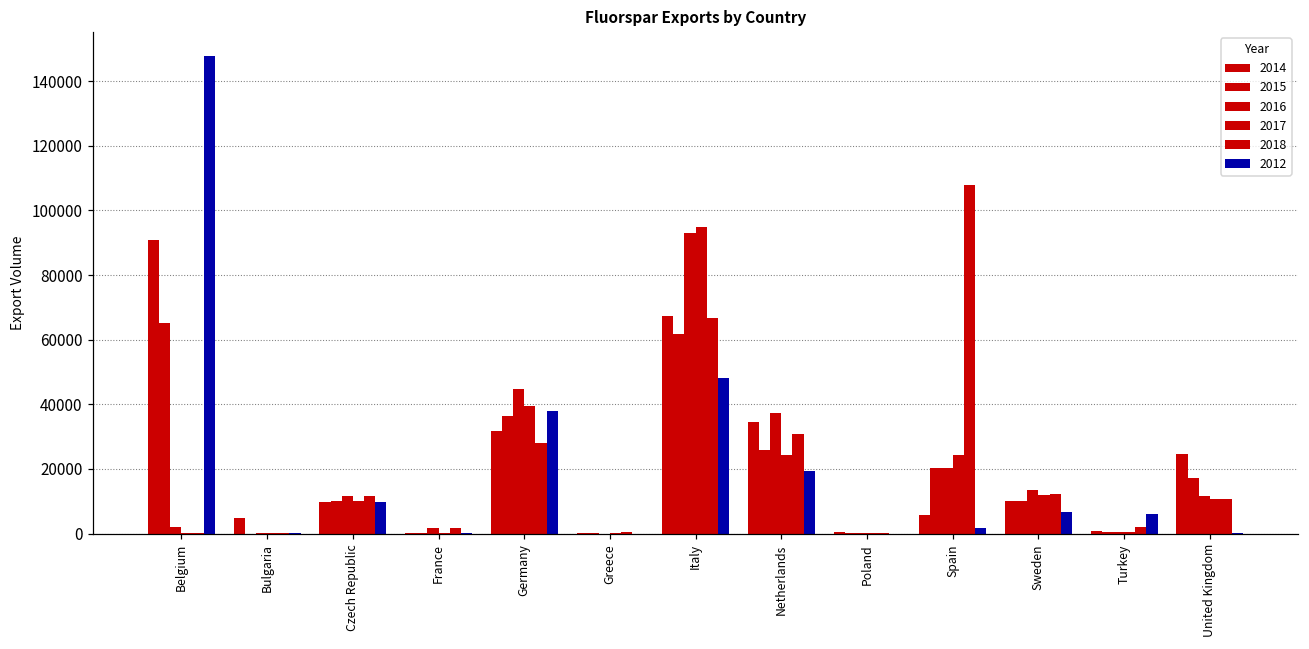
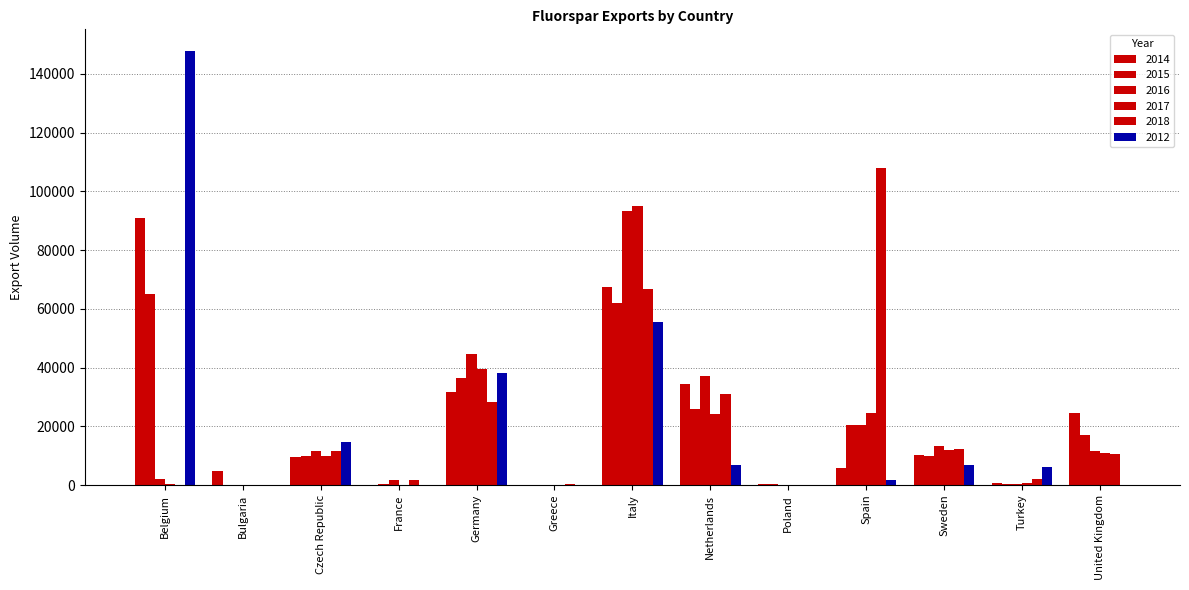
  {
    "2012": {
      "Belgium": 148000,
-     "Czech Republic": 10000,
+     "Czech Republic": 15000,
      "Germany": 38000,
      "Greece": 0,
-     "Italy": 48000,
-     "Netherlands": 19000,
+     "Italy": 55000,
+     "Netherlands": 7000,
      "Poland": 0,
      "Spain": 2000,
      "Sweden": 7000,
      "Turkey": 6000
    }
  }
